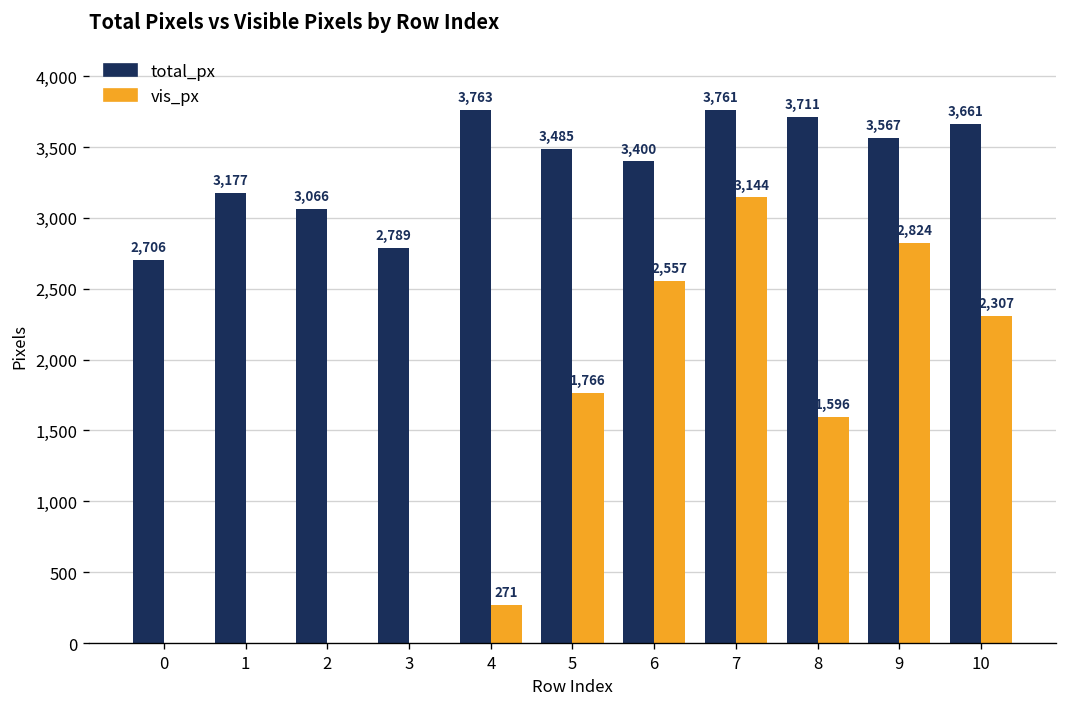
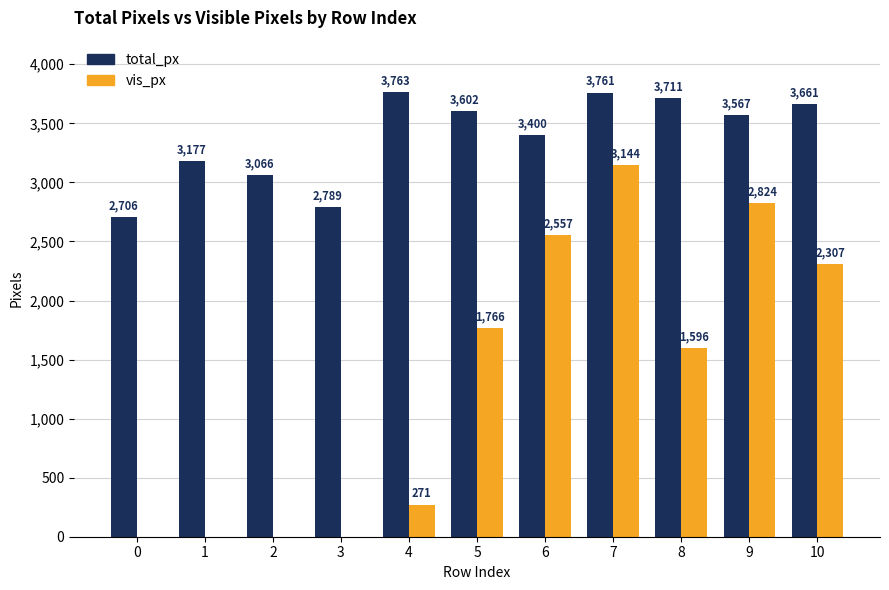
  {
    "total_px": {
      "0": "2,706",
      "1": "3,177",
      "2": "3,066",
      "3": "2,789",
      "4": "3,763",
-     "5": "3,485",
+     "5": "3,602",
      "6": "3,400",
      "7": "3,761",
      "8": "3,711",
      "9": "3,567"
    },
    "vis_px": {
      "4": "271",
      "5": "1,766",
      "6": "2,557",
      "7": "3,144",
      "8": "1,596",
      "9": "2,824",
      "10": "2,307"
    }
  }
